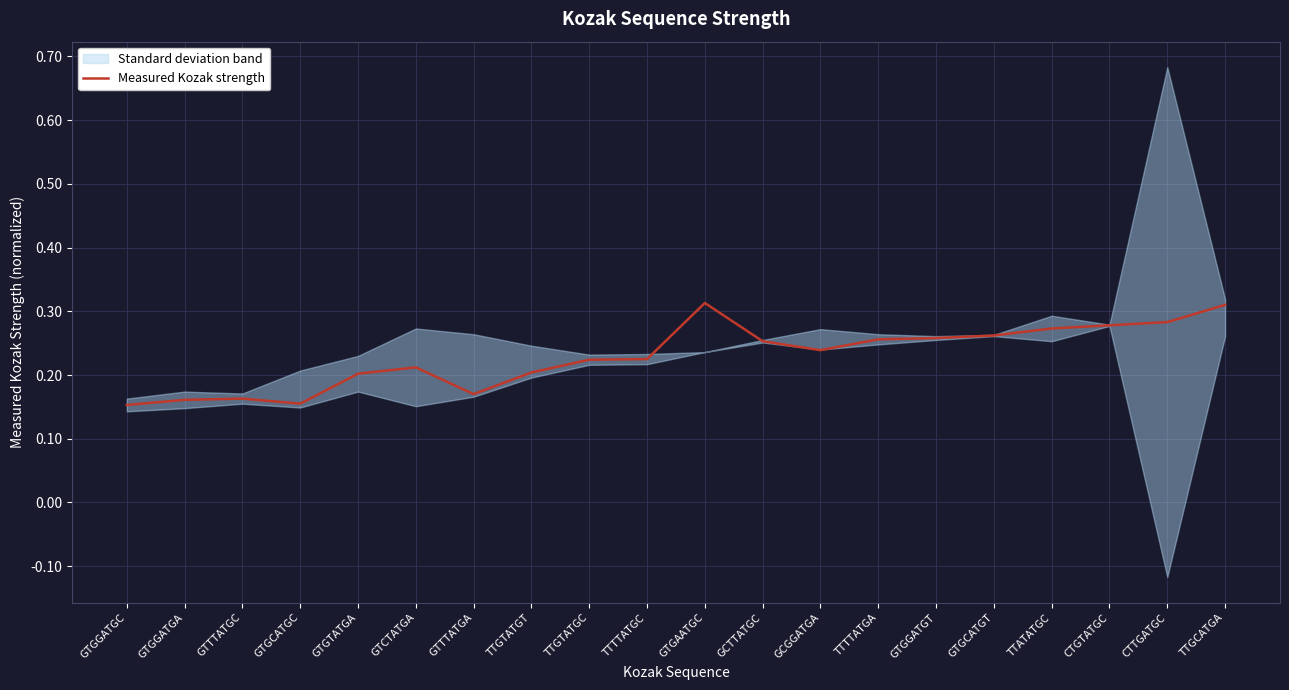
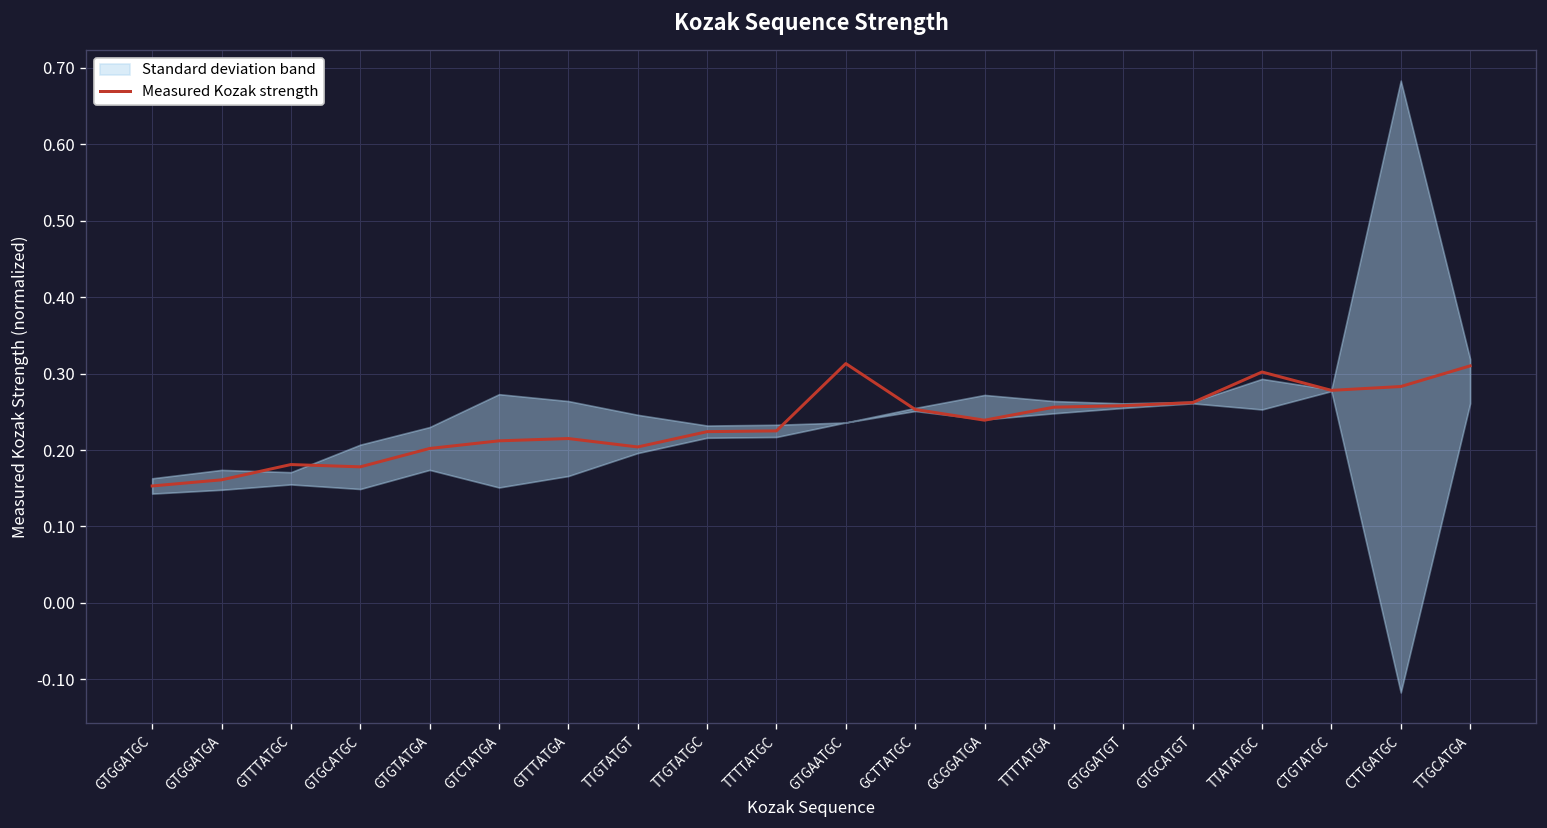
  {
    "Measured Kozak strength": {
      "GTGGATGC": 0.15,
      "GTGGATGA": 0.16,
-     "GTTTATGC": 0.16,
-     "GTGCATGC": 0.16,
+     "GTTTATGC": 0.18,
+     "GTGCATGC": 0.18,
      "GTGTATGA": 0.20,
      "GTCTATGA": 0.21,
-     "GTTTATGA": 0.17,
+     "GTTTATGA": 0.22,
      "TTGTATGT": 0.20,
      "TTGTATGC": 0.22,
      "TTTTATGC": 0.23,
      "GTGAATGC": 0.31,
      "GCGGATGA": 0.24,
      "TTTTATGA": 0.26,
-     "TTATATGC": 0.27,
+     "TTATATGC": 0.30,
      "CTTGATGC": 0.28,
      "TTGCATGA": 0.31
    }
  }
